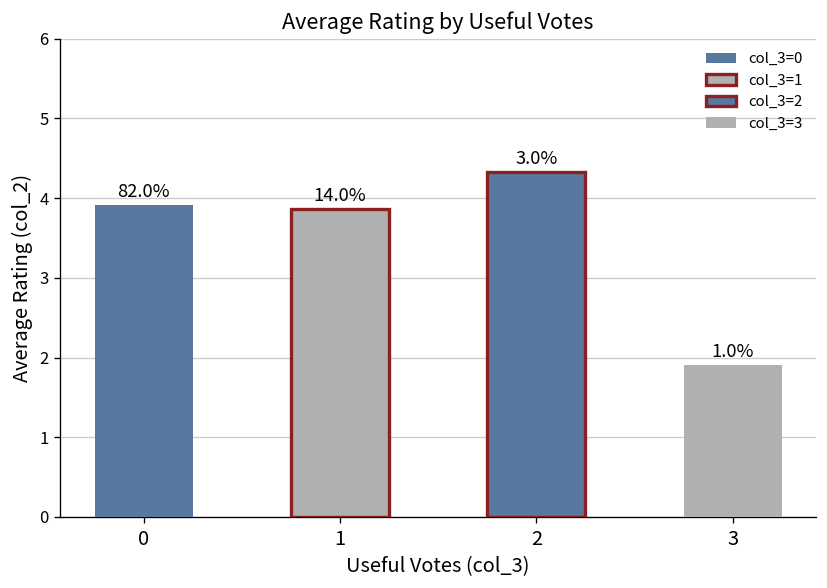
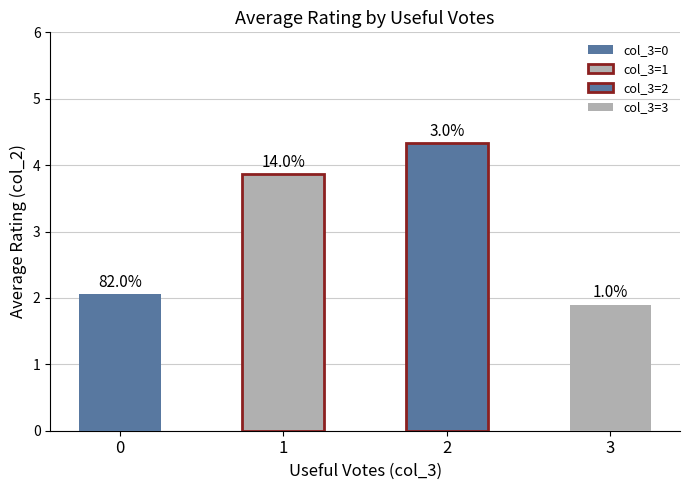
  {
-   "0": 3.9
+   "0": 2.1
  }
